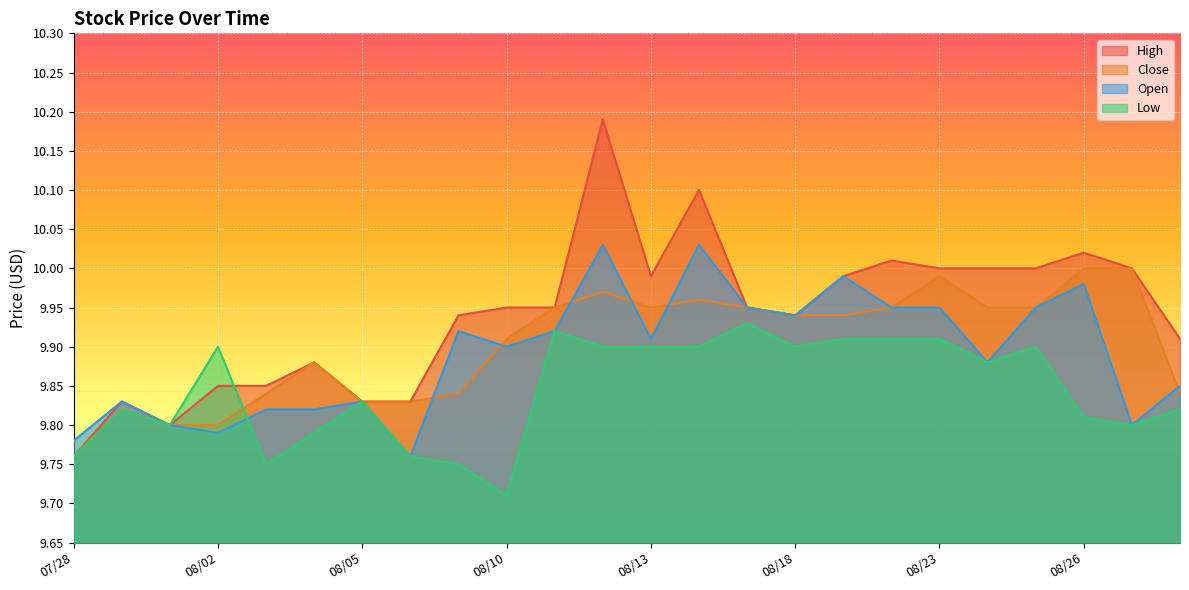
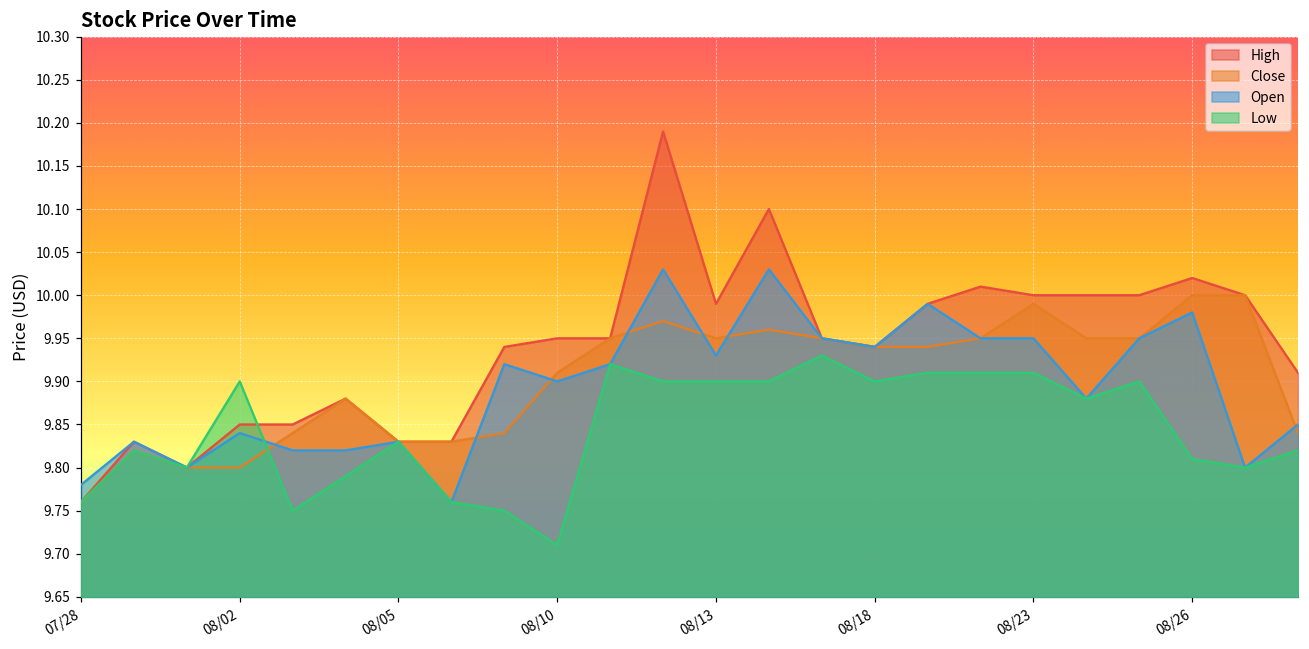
  {
    "Open": {
      "07/28": 9.78,
-     "08/02": 9.79,
+     "08/02": 9.84,
      "08/10": 9.90,
-     "08/13": 9.91,
+     "08/13": 9.93,
      "08/23": 9.95,
      "08/26": 9.98
    },
    "Low": {
      "08/02": 9.90,
      "08/10": 9.71,
      "08/13": 9.90,
      "08/18": 9.90,
      "08/23": 9.91,
      "08/26": 9.81
    }
  }
